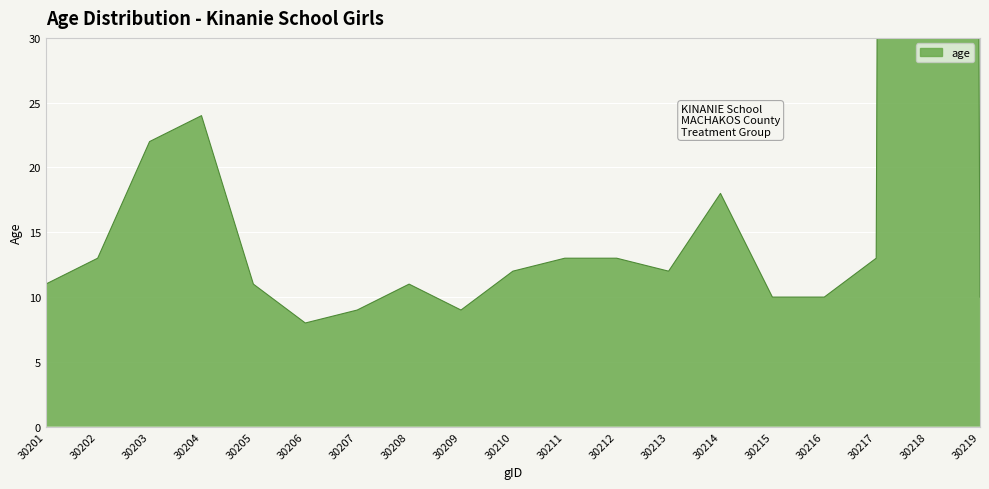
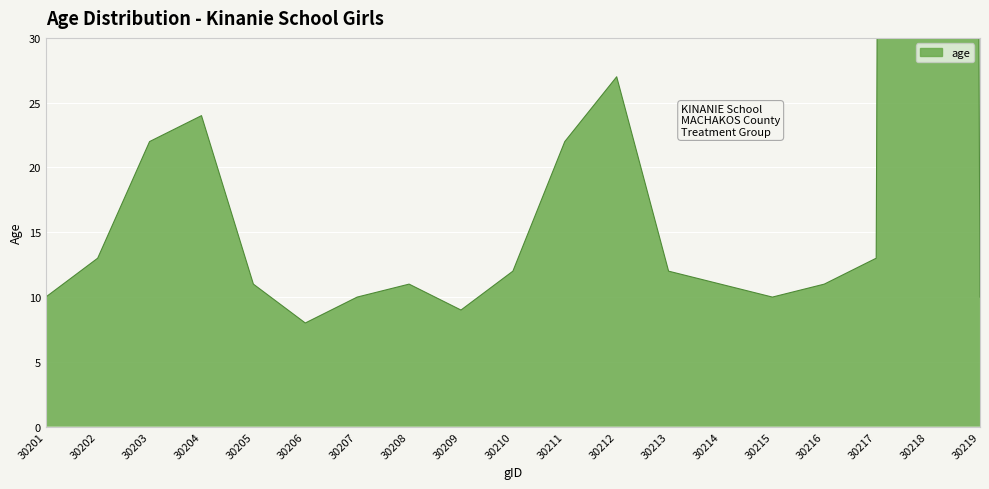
  {
-   "30201": 11,
+   "30201": 10,
    "30202": 13,
    "30203": 22,
    "30204": 24,
    "30205": 11,
    "30206": 8,
-   "30207": 9,
+   "30207": 10,
    "30208": 11,
    "30209": 9,
    "30210": 12,
-   "30211": 13,
-   "30212": 13,
+   "30211": 22,
+   "30212": 27,
    "30213": 12,
-   "30214": 18,
+   "30214": 11,
    "30215": 10,
-   "30216": 10,
+   "30216": 11,
    "30217": 13,
    "30219": 10
  }
